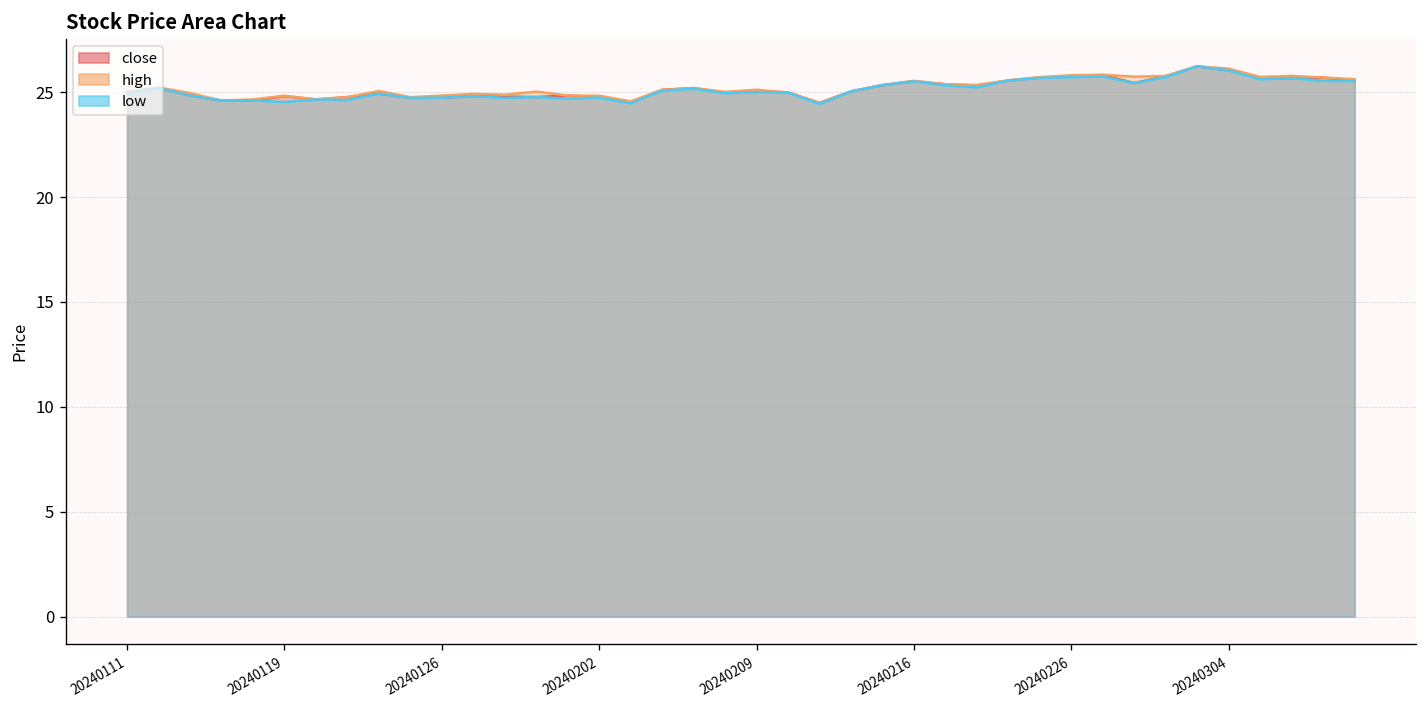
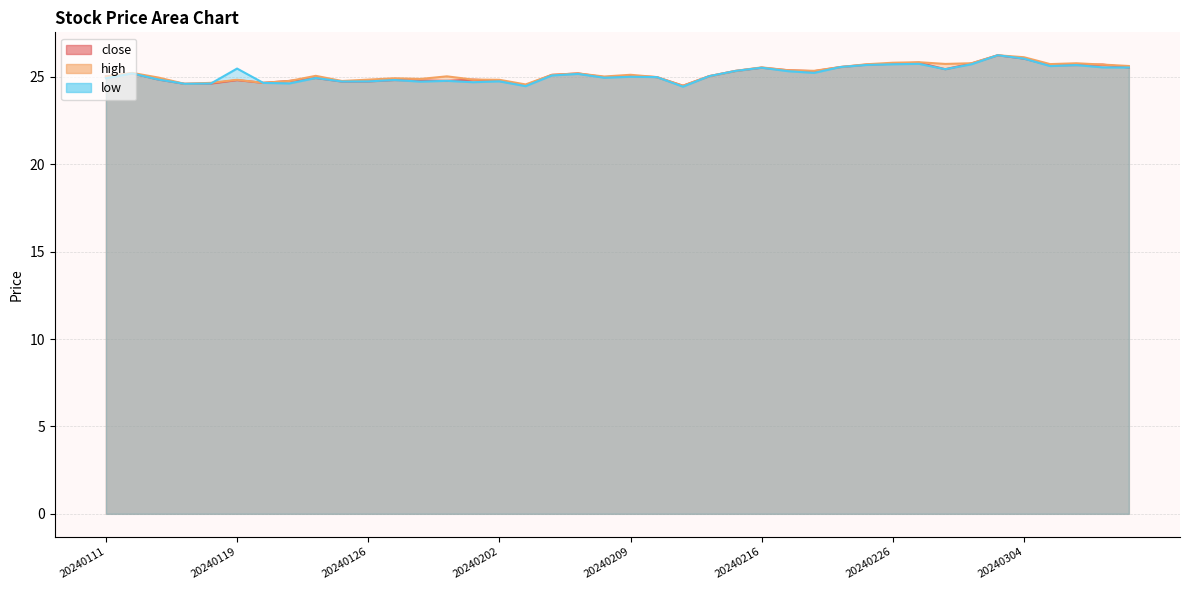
  {
    "low": {
-     "20240119": 24.5
+     "20240119": 25.5
    }
  }
